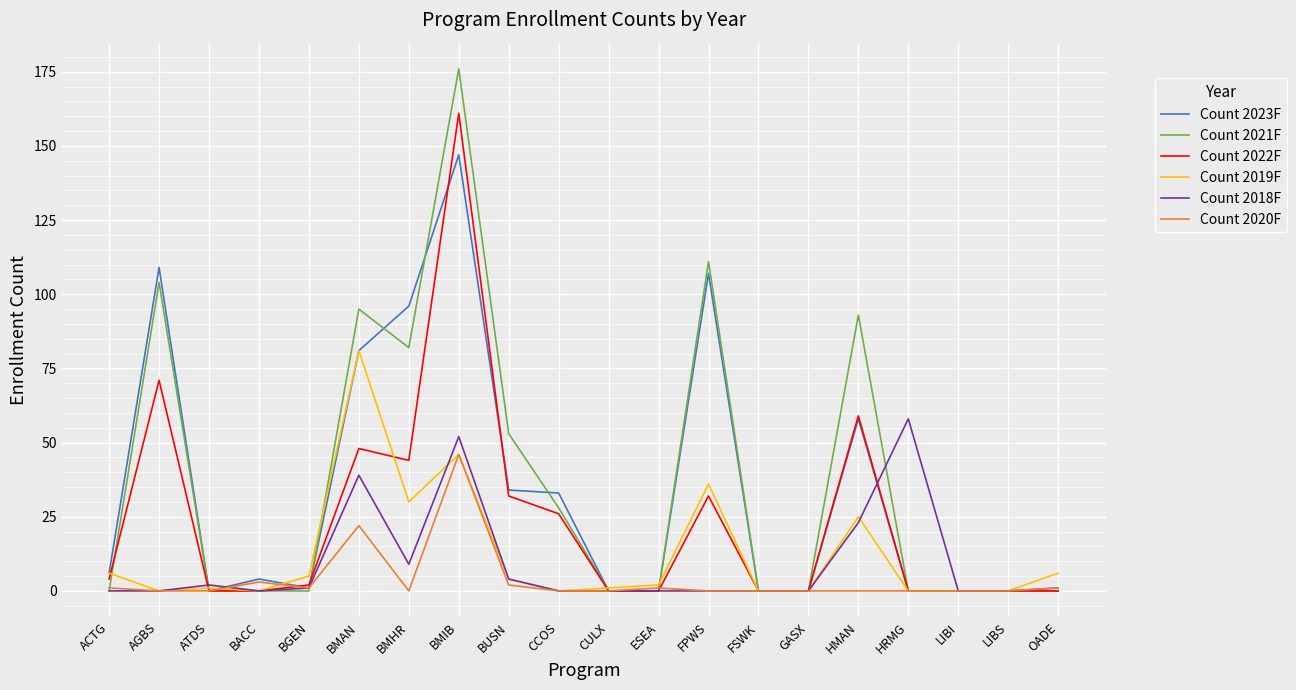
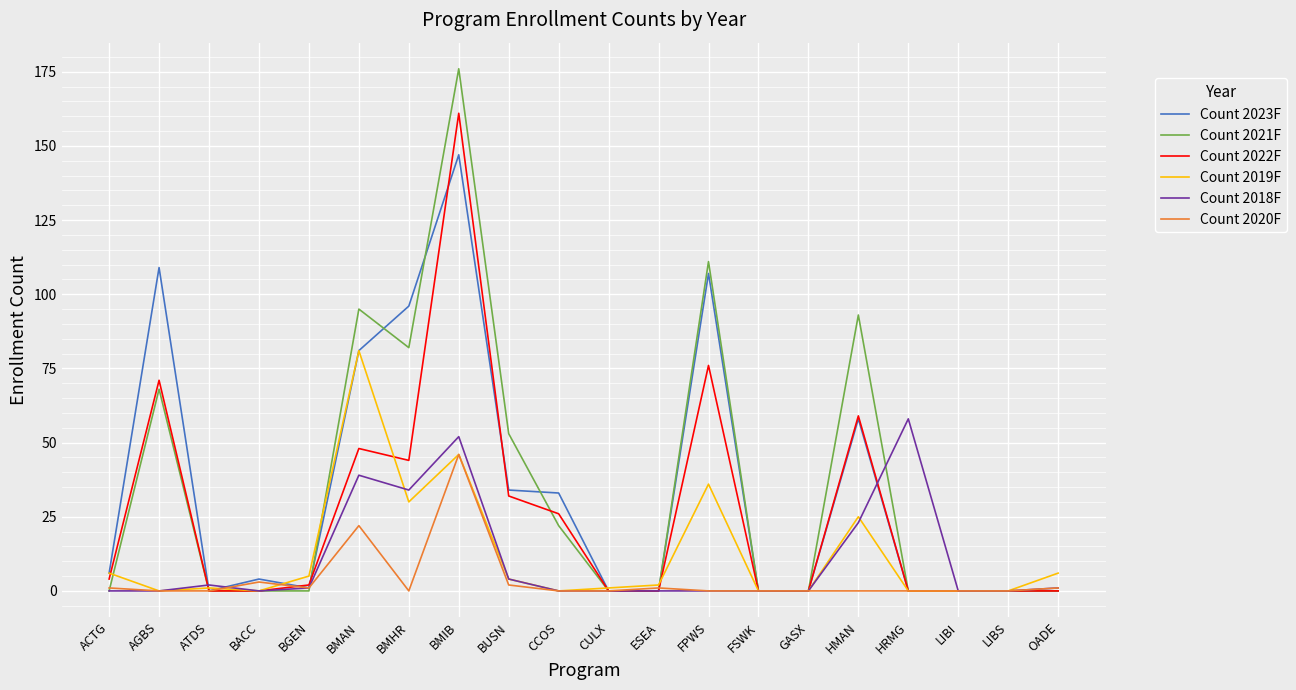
  {
    "Count 2023F": {
      "AGBS": 109,
      "BACC": 4,
      "BMHR": 96,
      "BMIB": 147,
      "BUSN": 34,
      "CCOS": 33,
      "FPWS": 107,
      "HMAN": 58
    },
    "Count 2021F": {
-     "AGBS": 104,
+     "AGBS": 68,
      "BGEN": 0,
      "BMAN": 95,
      "BMHR": 82,
      "BMIB": 176,
      "BUSN": 53,
-     "CCOS": 28,
+     "CCOS": 22,
      "FPWS": 111,
      "HMAN": 93
    },
    "Count 2022F": {
      "ACTG": 4,
      "AGBS": 71,
      "BGEN": 2,
      "BMAN": 48,
      "BMHR": 44,
      "BMIB": 161,
      "BUSN": 32,
      "CCOS": 26,
-     "FPWS": 32,
+     "FPWS": 76,
      "HMAN": 59
    },
    "Count 2019F": {
      "ATDS": 1,
      "BGEN": 5,
      "BMHR": 30,
      "CULX": 1,
      "ESEA": 2,
      "FPWS": 36,
      "HMAN": 25,
      "OADE": 6
    },
    "Count 2018F": {
      "ATDS": 2,
      "BMAN": 39,
-     "BMHR": 9,
+     "BMHR": 34,
      "BMIB": 52,
      "HMAN": 23,
      "HRMG": 58
    },
    "Count 2020F": {
      "ACTG": 1,
      "BACC": 3,
      "BMAN": 22,
      "BMHR": 0,
      "BUSN": 2,
      "ESEA": 1,
      "HMAN": 0
    }
  }
